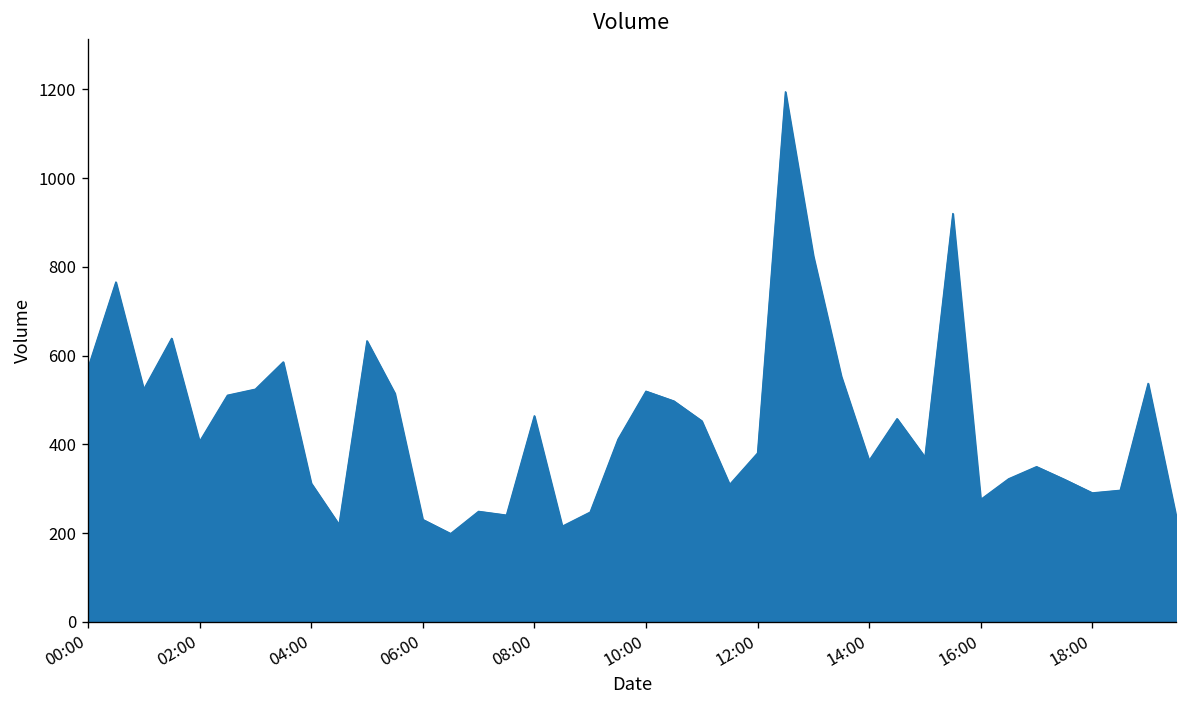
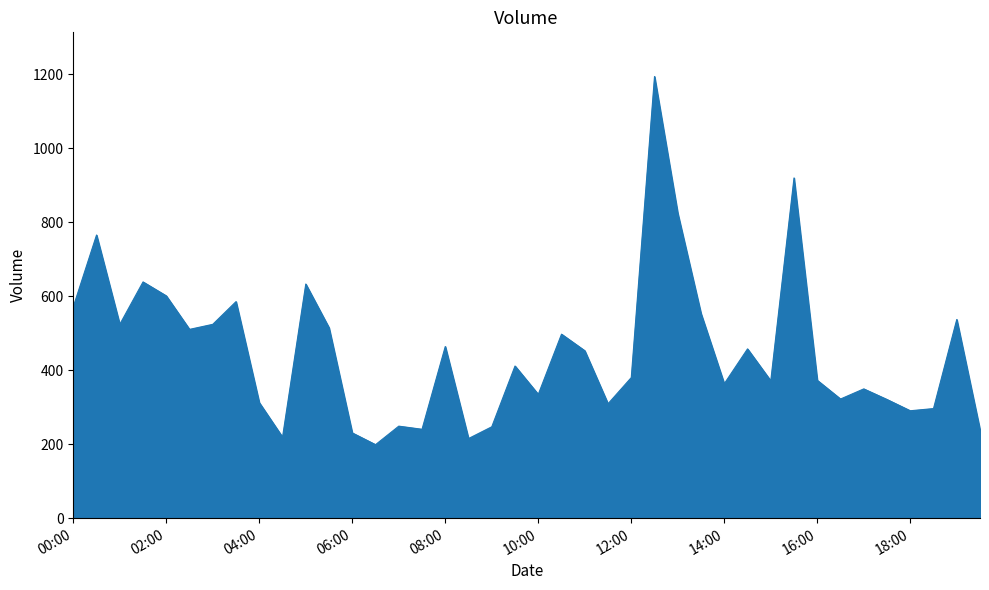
  {
    "00:00": 570,
-   "02:00": 410,
+   "02:00": 600,
    "04:00": 310,
    "06:00": 230,
    "08:00": 460,
-   "10:00": 520,
+   "10:00": 330,
    "12:00": 380,
    "14:00": 360,
-   "16:00": 280,
+   "16:00": 370,
    "18:00": 290
  }
